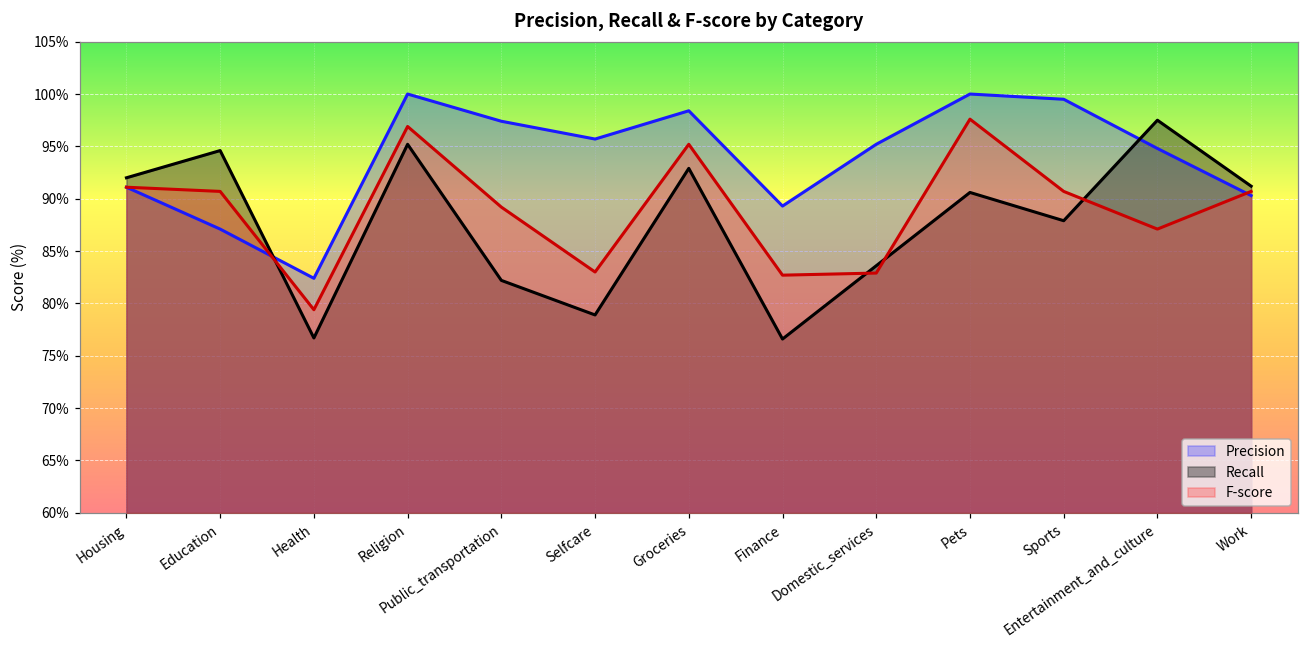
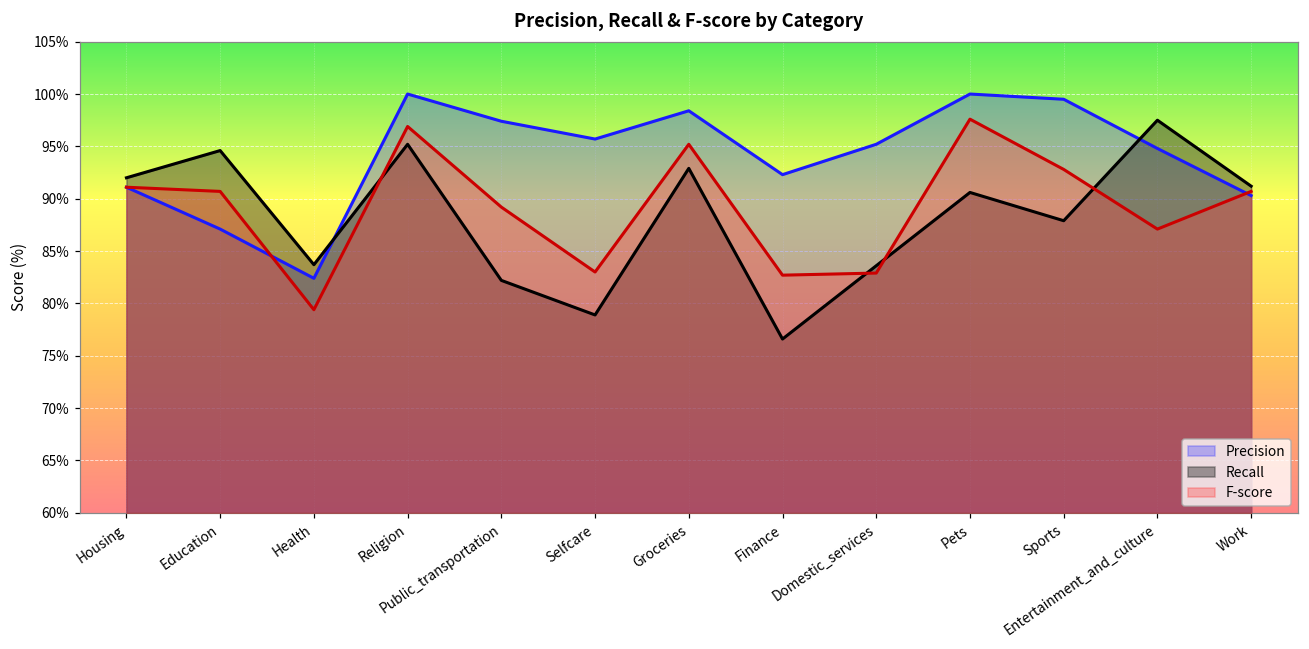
  {
    "Precision": {
      "Education": "87%",
      "Health": "82%",
      "Religion": "100%",
      "Public_transportation": "97%",
      "Selfcare": "96%",
      "Groceries": "98%",
-     "Finance": "89%",
+     "Finance": "92%",
      "Domestic_services": "95%",
      "Pets": "100%",
      "Sports": "100%",
      "Entertainment_and_culture": "95%",
      "Work": "90%"
    },
    "Recall": {
      "Housing": "92%",
      "Education": "95%",
-     "Health": "77%",
+     "Health": "84%",
      "Religion": "95%",
      "Public_transportation": "82%",
      "Selfcare": "79%",
      "Groceries": "93%",
      "Finance": "77%",
      "Domestic_services": "84%",
      "Pets": "91%",
      "Sports": "88%",
      "Entertainment_and_culture": "98%",
      "Work": "91%"
    },
    "F-score": {
      "Education": "91%",
      "Health": "79%",
      "Religion": "97%",
      "Public_transportation": "89%",
      "Selfcare": "83%",
      "Groceries": "95%",
      "Finance": "83%",
      "Domestic_services": "83%",
      "Pets": "98%",
-     "Sports": "91%",
+     "Sports": "93%",
      "Entertainment_and_culture": "87%",
      "Work": "91%"
    }
  }
